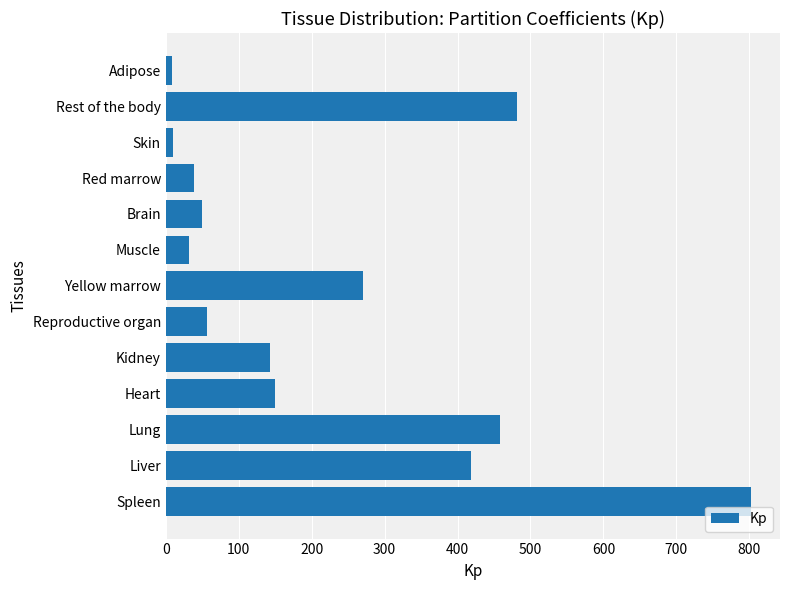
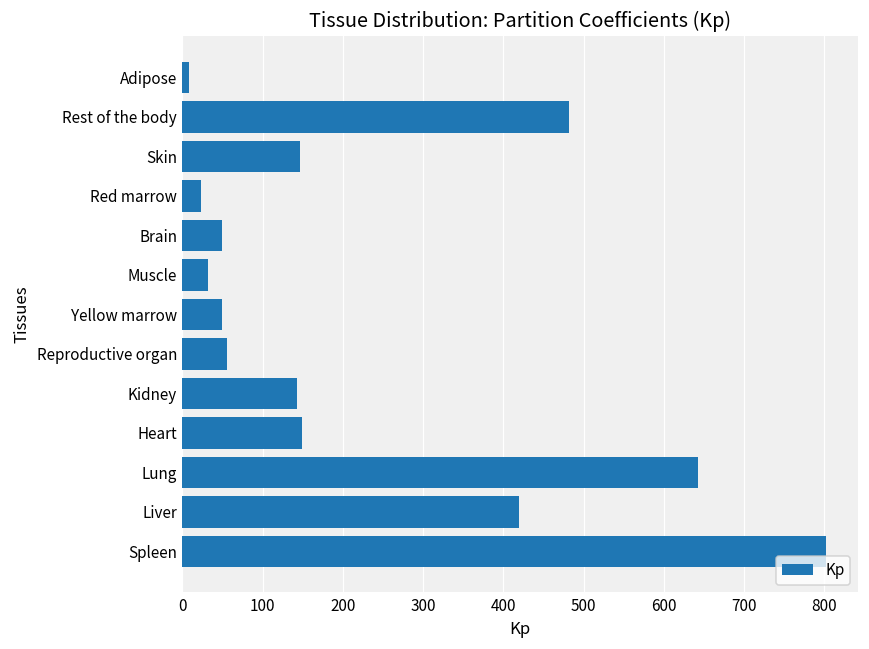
  {
    "Adipose": 10,
    "Rest of the body": 480,
-   "Skin": 10,
-   "Red marrow": 40,
+   "Skin": 150,
+   "Red marrow": 20,
    "Brain": 50,
    "Muscle": 30,
-   "Yellow marrow": 270,
+   "Yellow marrow": 50,
    "Reproductive organ": 60,
    "Kidney": 140,
    "Heart": 150,
-   "Lung": 460,
+   "Lung": 640,
    "Liver": 420,
    "Spleen": 800
  }
